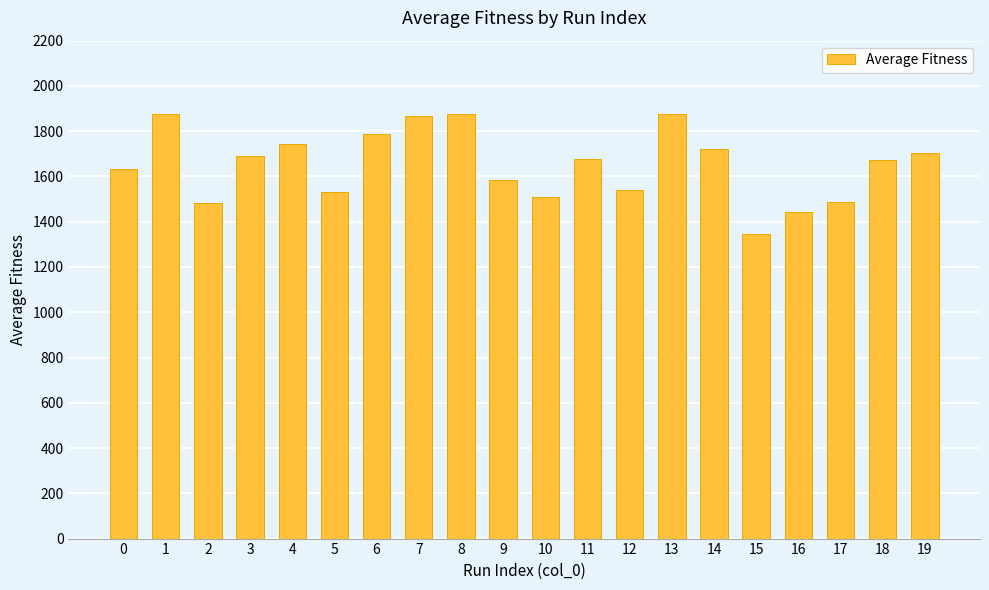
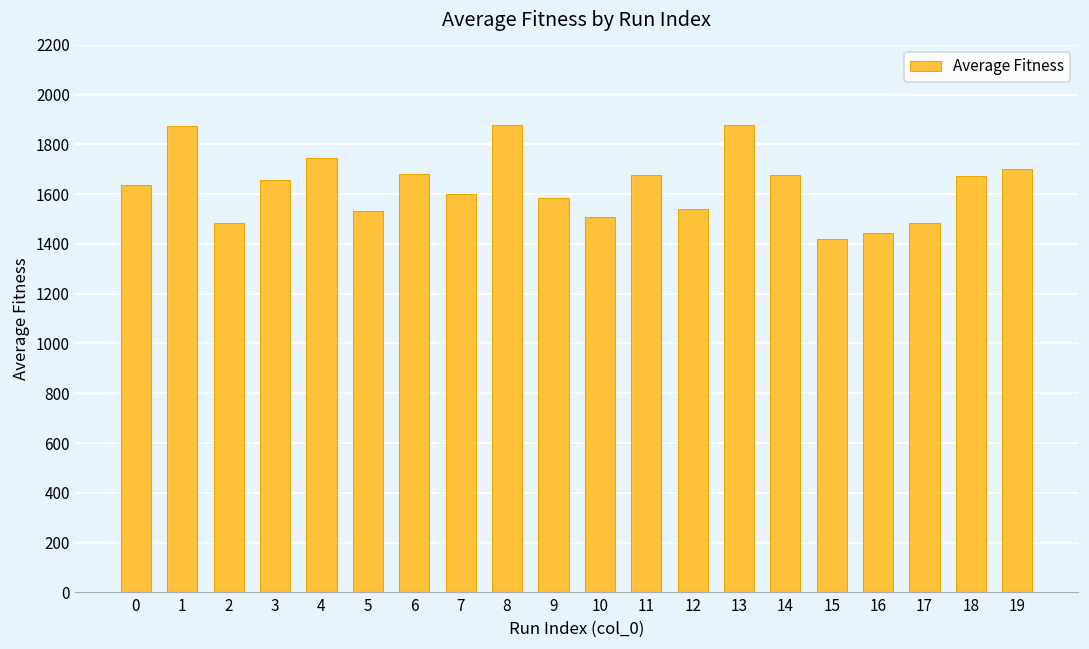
  {
    "0": 1640,
    "1": 1870,
    "2": 1480,
-   "3": 1690,
+   "3": 1650,
    "4": 1750,
    "5": 1530,
-   "6": 1790,
-   "7": 1870,
+   "6": 1680,
+   "7": 1600,
    "8": 1880,
    "9": 1590,
    "10": 1510,
    "11": 1680,
    "12": 1540,
    "13": 1880,
-   "14": 1720,
-   "15": 1350,
+   "14": 1680,
+   "15": 1420,
    "16": 1440,
    "17": 1490,
    "18": 1670,
    "19": 1700
  }
